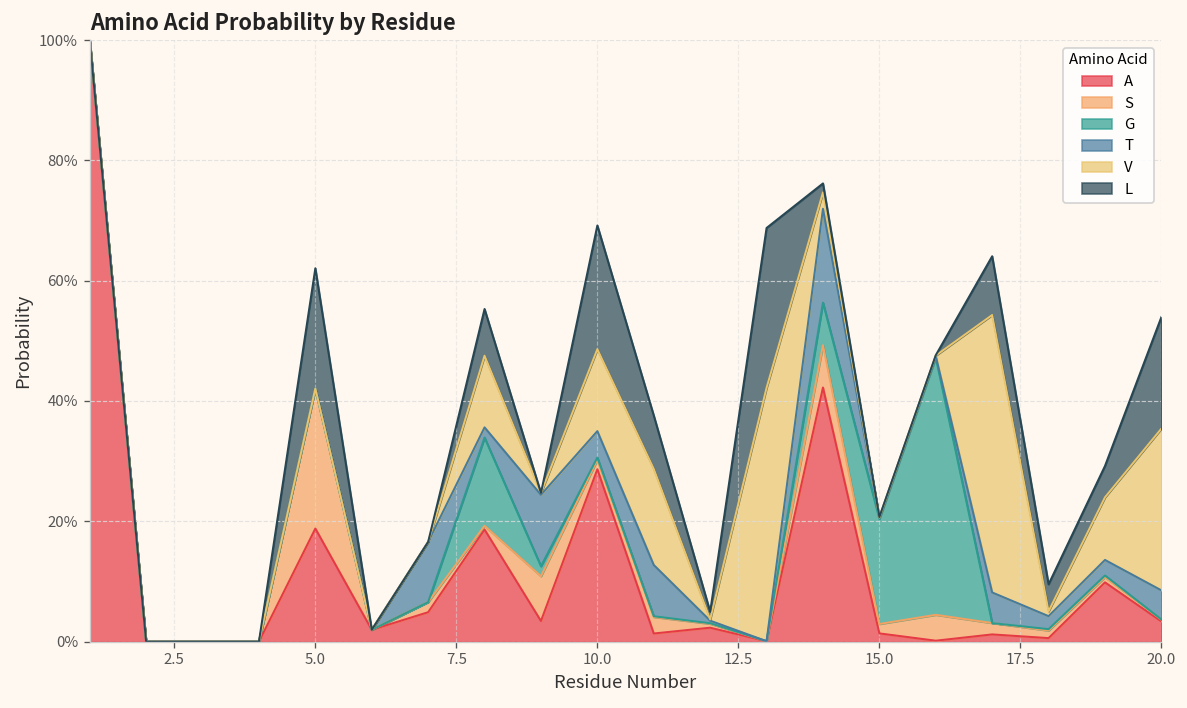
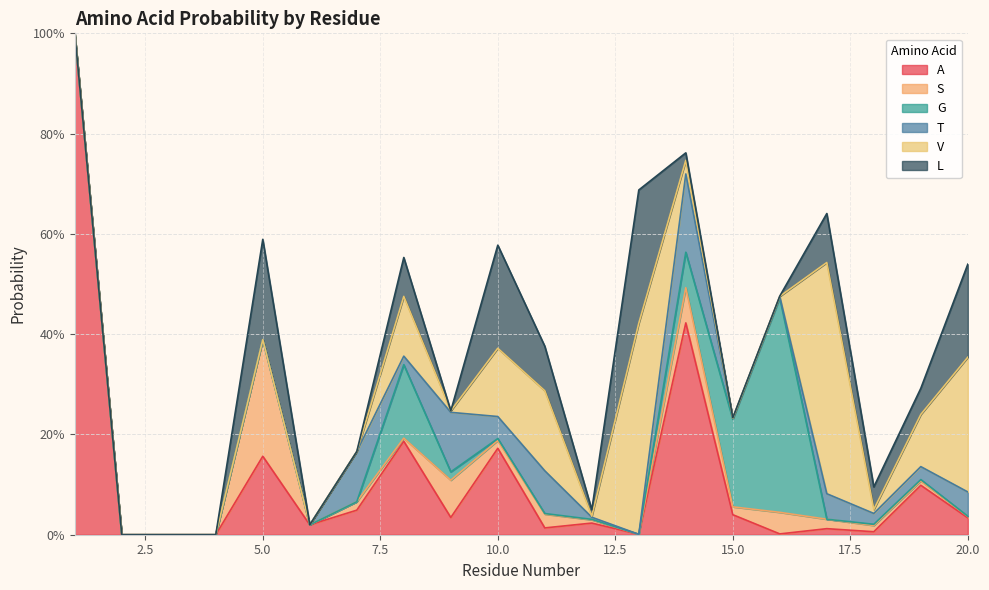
  {
    "A": {
-     "5.0": "19%",
-     "10.0": "29%",
-     "15.0": "1%"
+     "5.0": "16%",
+     "10.0": "17%",
+     "15.0": "4%"
    },
    "L": {
      "5.0": "20%",
      "10.0": "21%",
      "20.0": "19%"
    }
  }
